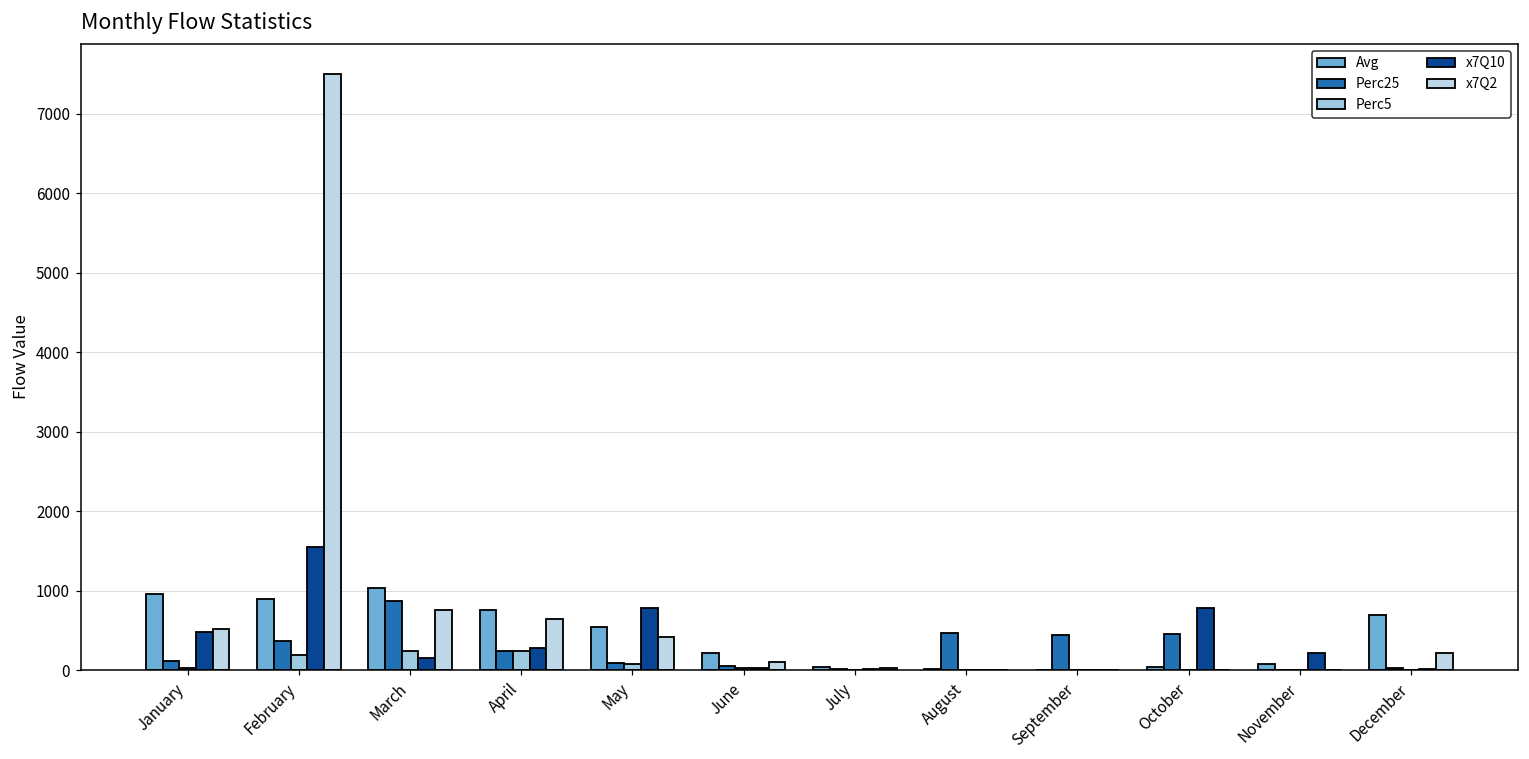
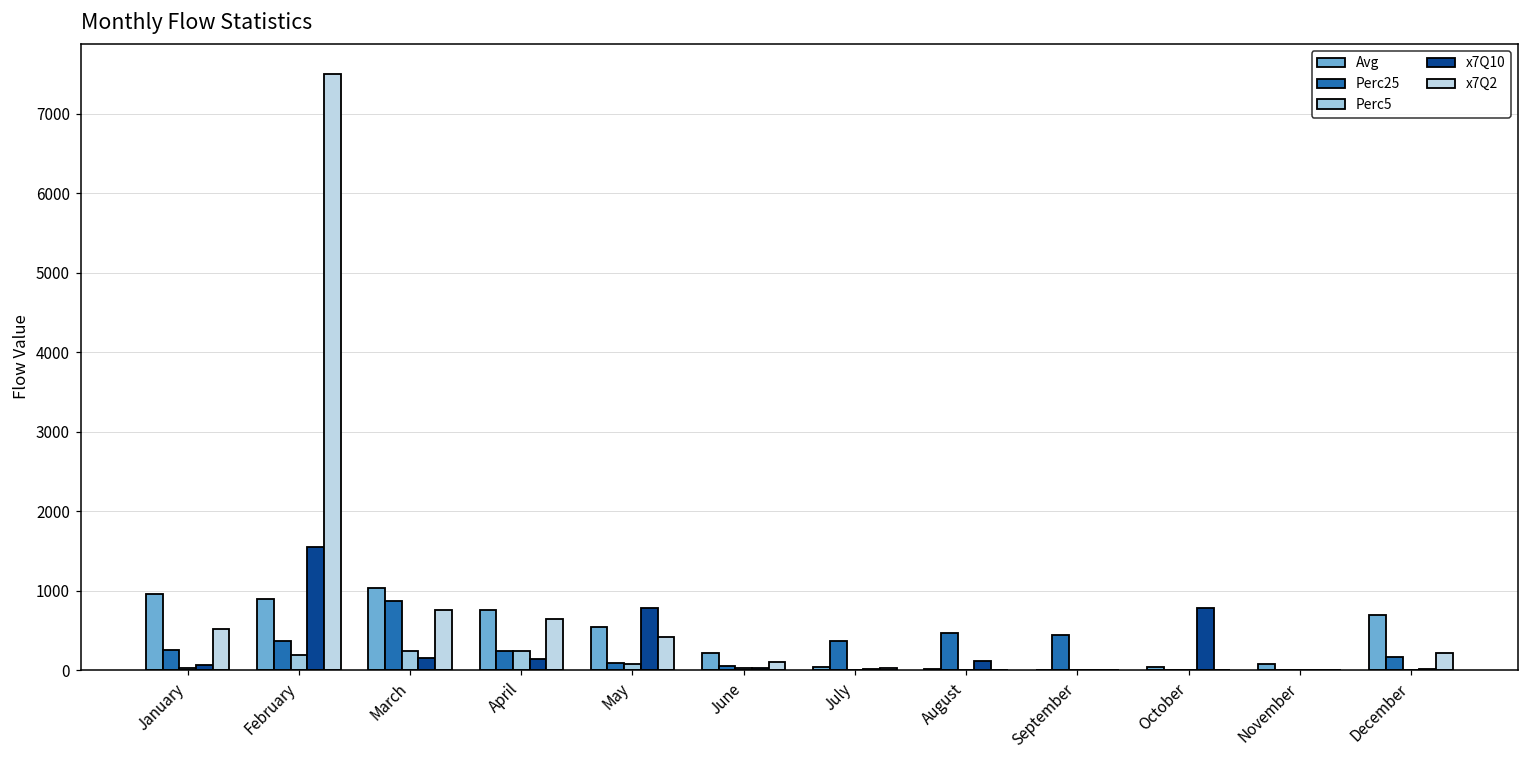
  {
    "Perc25": {
-     "January": 100,
+     "January": 300,
      "February": 400,
      "March": 900,
      "April": 200,
      "May": 100,
      "June": 100,
-     "July": 0,
+     "July": 400,
      "August": 500,
      "September": 400,
-     "October": 500,
-     "December": 0
+     "October": 0,
+     "December": 200
    },
    "x7Q10": {
-     "January": 500,
+     "January": 100,
      "February": 1500,
      "March": 200,
-     "April": 300,
+     "April": 100,
      "May": 800,
-     "August": 0,
+     "August": 100,
      "October": 800,
-     "November": 200
+     "November": 0
    }
  }
